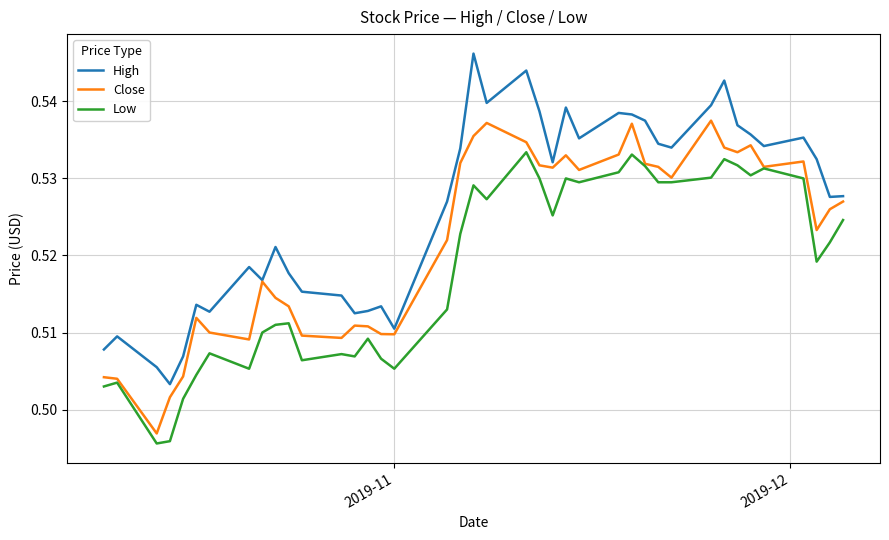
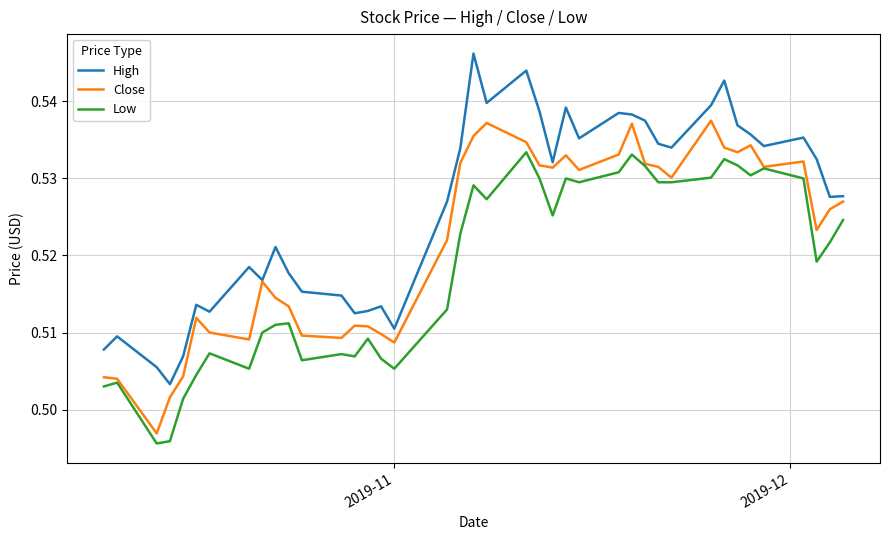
  {
    "High": {
      "2019-11": 0.511
    },
    "Close": {
-     "2019-11": 0.510
+     "2019-11": 0.509
    },
    "Low": {
      "2019-11": 0.505
    }
  }
